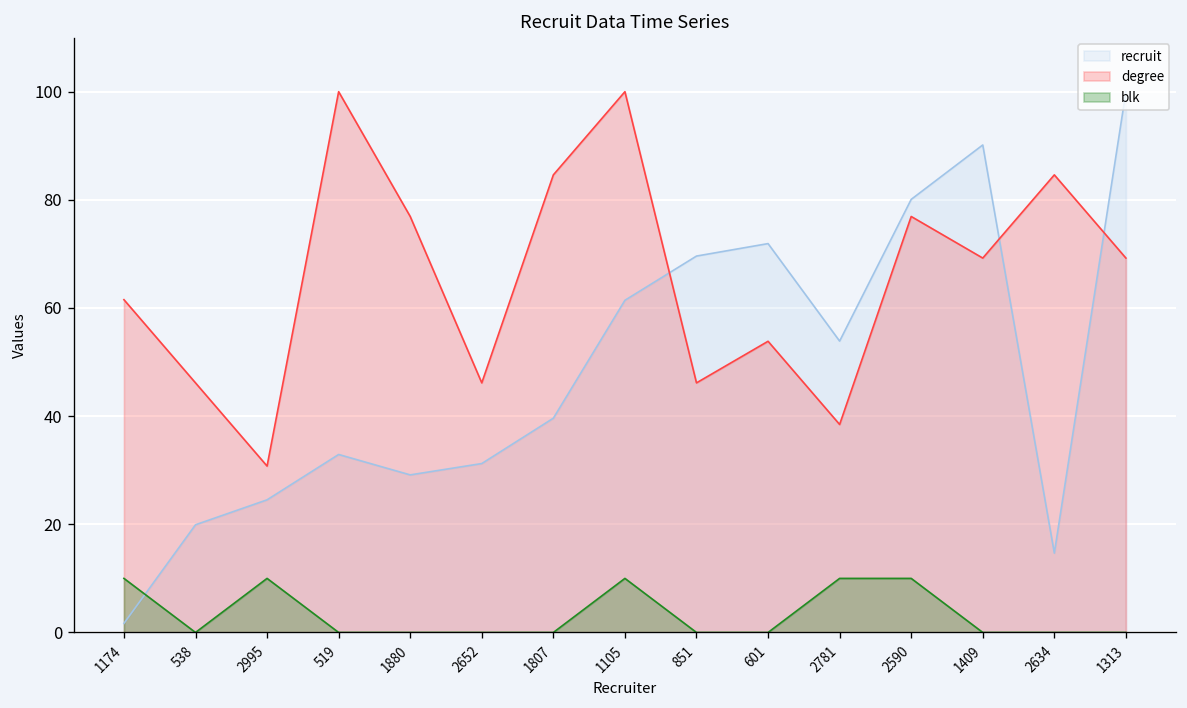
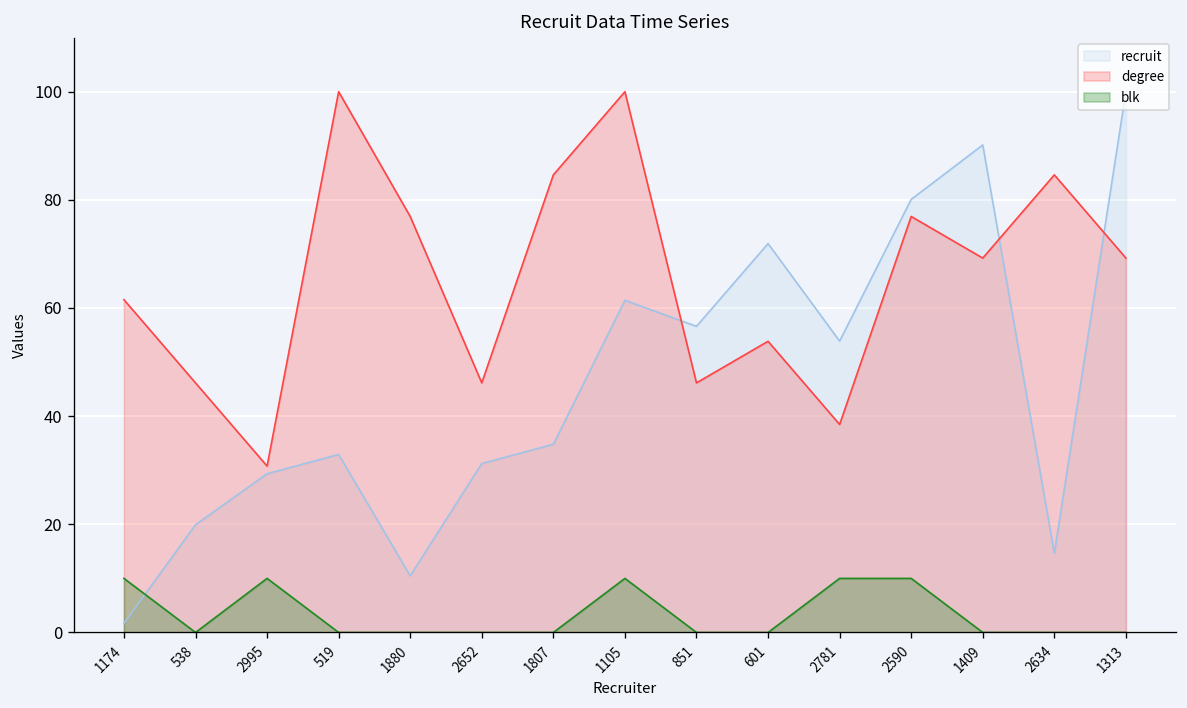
  {
    "recruit": {
      "1174": 2,
      "538": 20,
-     "2995": 25,
+     "2995": 29,
      "519": 33,
-     "1880": 29,
+     "1880": 10,
      "2652": 31,
-     "1807": 40,
+     "1807": 35,
      "1105": 61,
-     "851": 70,
+     "851": 57,
      "601": 72,
      "2781": 54,
      "2590": 80,
      "1409": 90,
      "2634": 15
    },
    "degree": {
      "1174": 62,
      "538": 46,
      "2995": 31,
      "519": 100,
      "1880": 77,
      "2652": 46,
      "1807": 85,
      "1105": 100,
      "851": 46,
      "601": 54,
      "2781": 38,
      "2590": 77,
      "1409": 69,
      "2634": 85,
      "1313": 69
    },
    "blk": {
      "1174": 10,
      "538": 0,
      "2995": 10,
      "519": 0,
      "1880": 0,
      "2652": 0,
      "1807": 0,
      "1105": 10,
      "851": 0,
      "601": 0,
      "2781": 10,
      "2590": 10,
      "1409": 0,
      "2634": 0,
      "1313": 0
    }
  }
